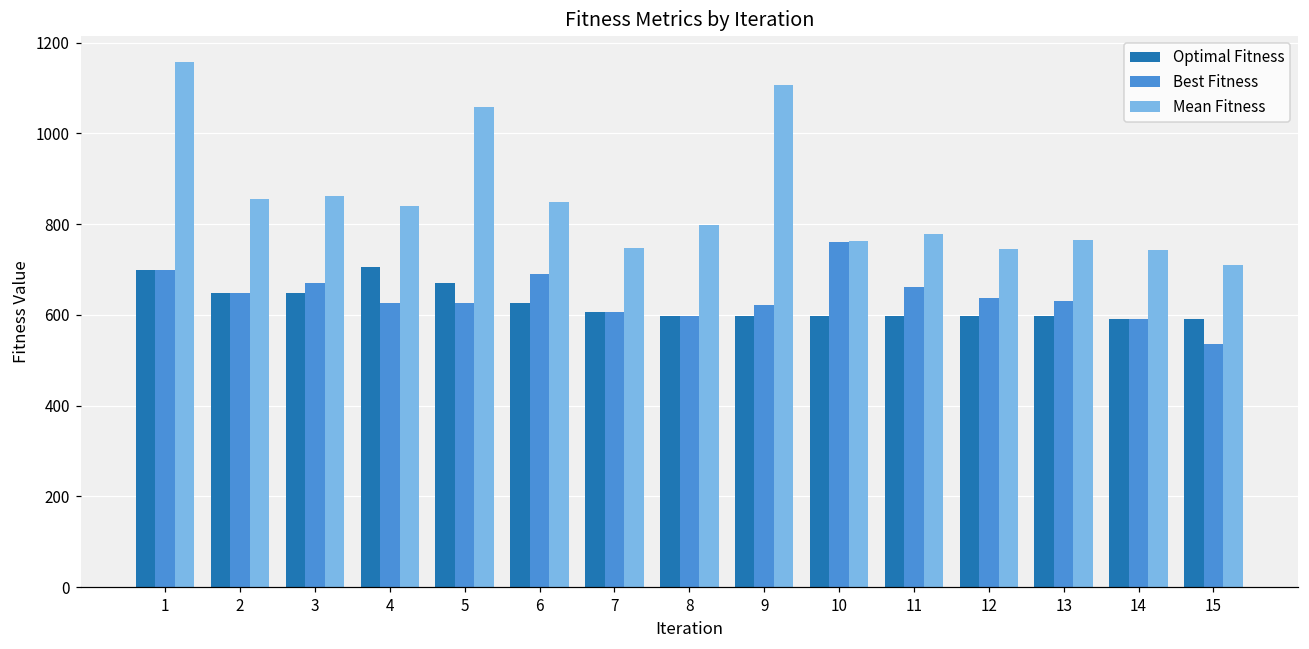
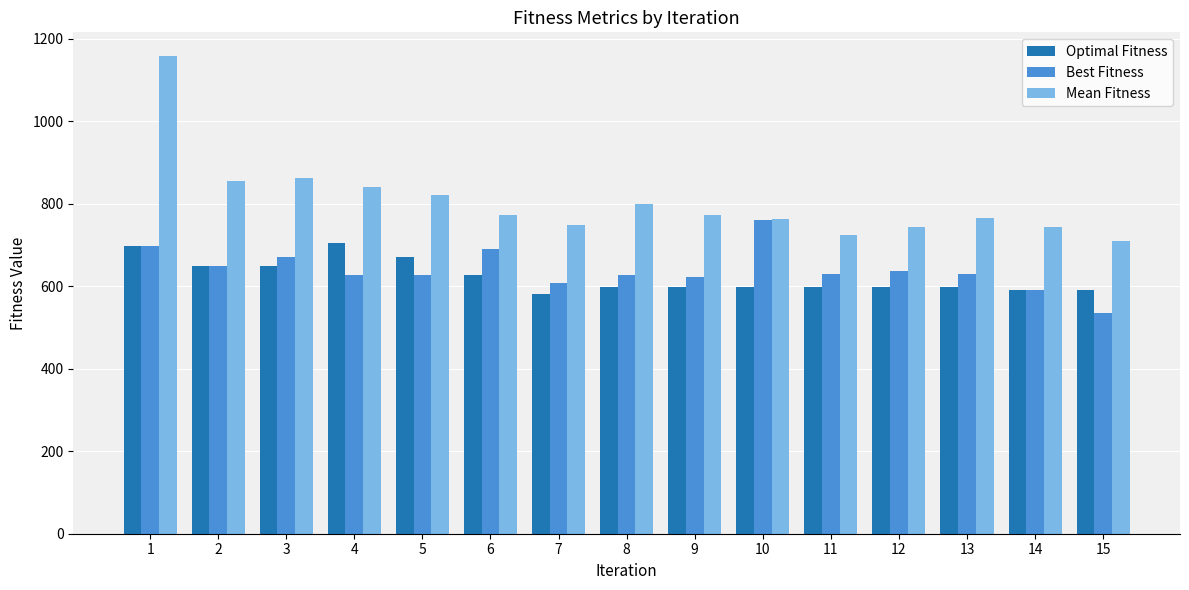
  {
    "Optimal Fitness": {
      "1": 700,
      "2": 650,
      "3": 650,
      "4": 710,
      "5": 670,
      "6": 630,
-     "7": 610,
+     "7": 580,
      "8": 600,
      "9": 600,
      "10": 600,
      "11": 600,
      "12": 600,
      "13": 600,
      "14": 590,
      "15": 590
    },
    "Best Fitness": {
      "1": 700,
      "2": 650,
      "3": 670,
      "4": 630,
      "5": 630,
      "6": 690,
      "7": 610,
-     "8": 600,
+     "8": 630,
      "9": 620,
      "10": 760,
-     "11": 660,
+     "11": 630,
      "12": 640,
      "13": 630,
      "14": 590,
      "15": 540
    },
    "Mean Fitness": {
      "1": 1160,
      "2": 860,
      "3": 860,
      "4": 840,
-     "5": 1060,
-     "6": 850,
+     "5": 820,
+     "6": 770,
      "7": 750,
      "8": 800,
-     "9": 1110,
+     "9": 770,
      "10": 760,
-     "11": 780,
+     "11": 730,
      "12": 750,
      "13": 770,
      "14": 740,
      "15": 710
    }
  }
